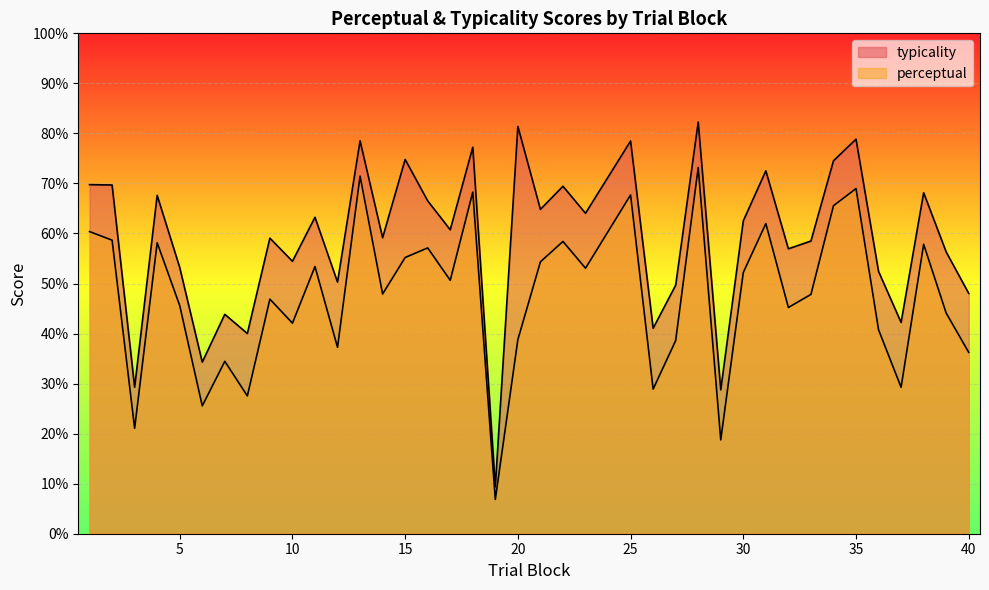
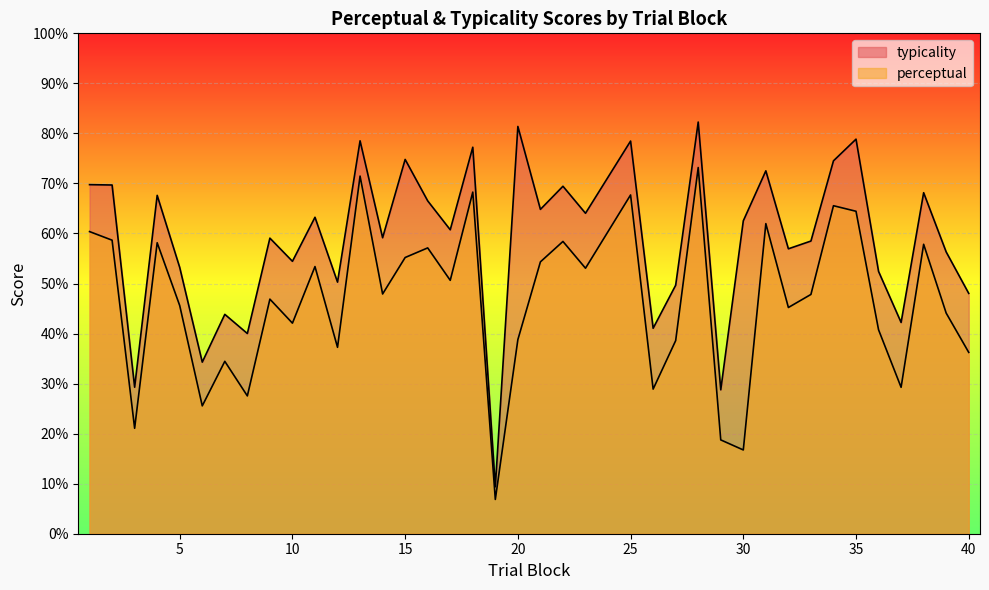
  {
    "typicality": {
      "5": "53%",
      "10": "54%",
      "15": "75%",
      "20": "81%",
      "25": "78%",
      "30": "63%",
      "35": "79%",
      "40": "48%"
    },
    "perceptual": {
      "5": "46%",
      "10": "42%",
      "15": "55%",
      "20": "39%",
      "25": "68%",
-     "30": "52%",
-     "35": "69%",
+     "30": "17%",
+     "35": "64%",
      "40": "36%"
    }
  }
